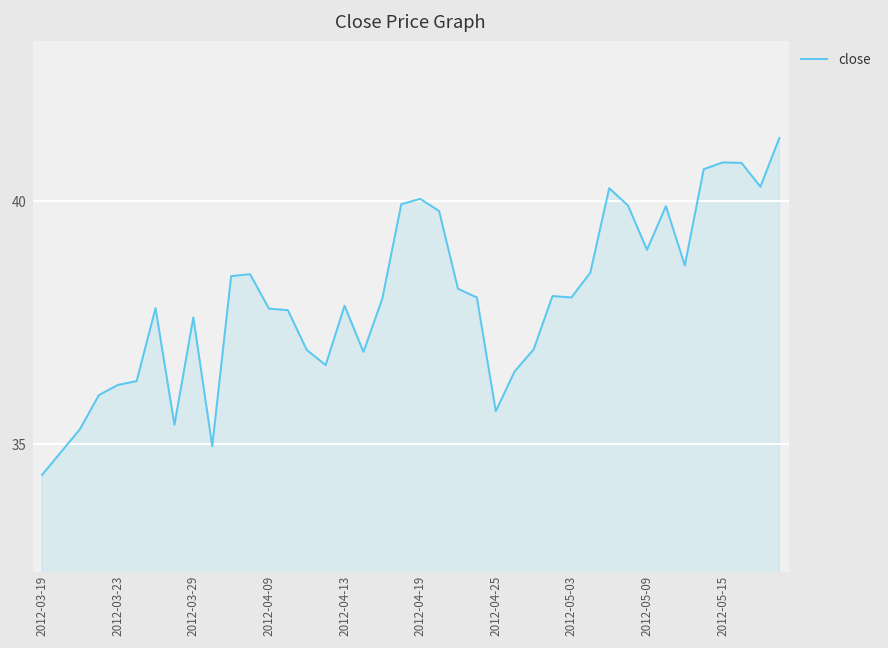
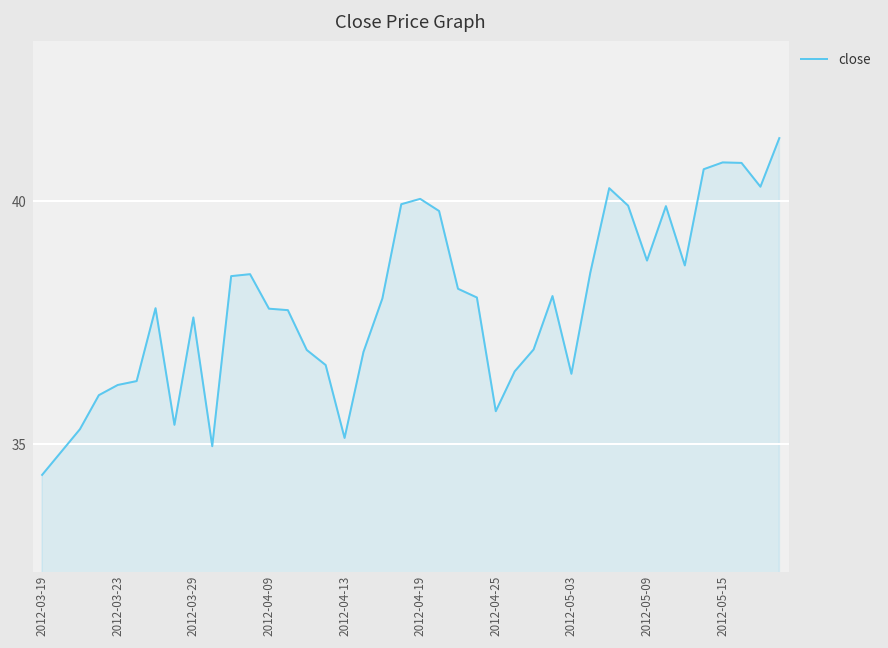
  {
    "2012-03-19": 34.4,
    "2012-03-23": 36.2,
    "2012-03-29": 37.6,
    "2012-04-09": 37.8,
-   "2012-04-13": 37.9,
+   "2012-04-13": 35.1,
    "2012-04-19": 40.1,
    "2012-04-25": 35.7,
-   "2012-05-03": 38.0,
-   "2012-05-09": 39.0,
+   "2012-05-03": 36.5,
+   "2012-05-09": 38.8,
    "2012-05-15": 40.8
  }
